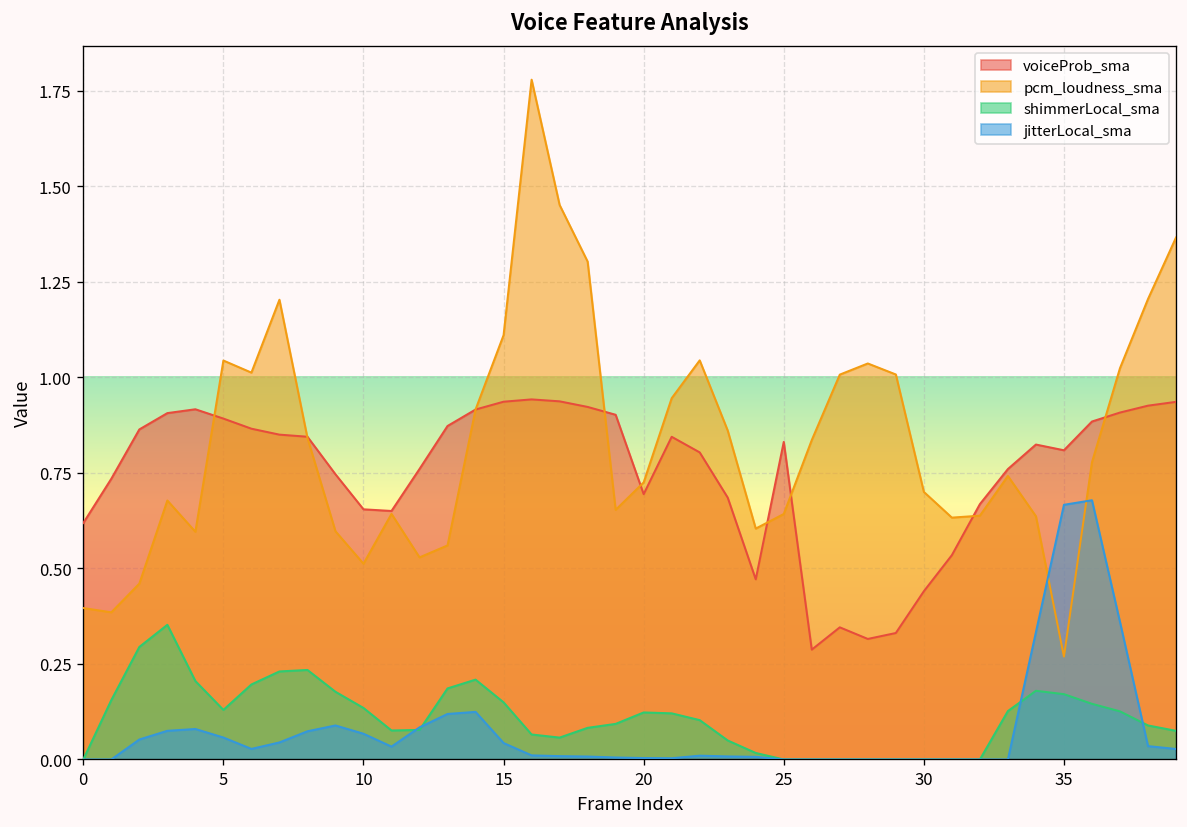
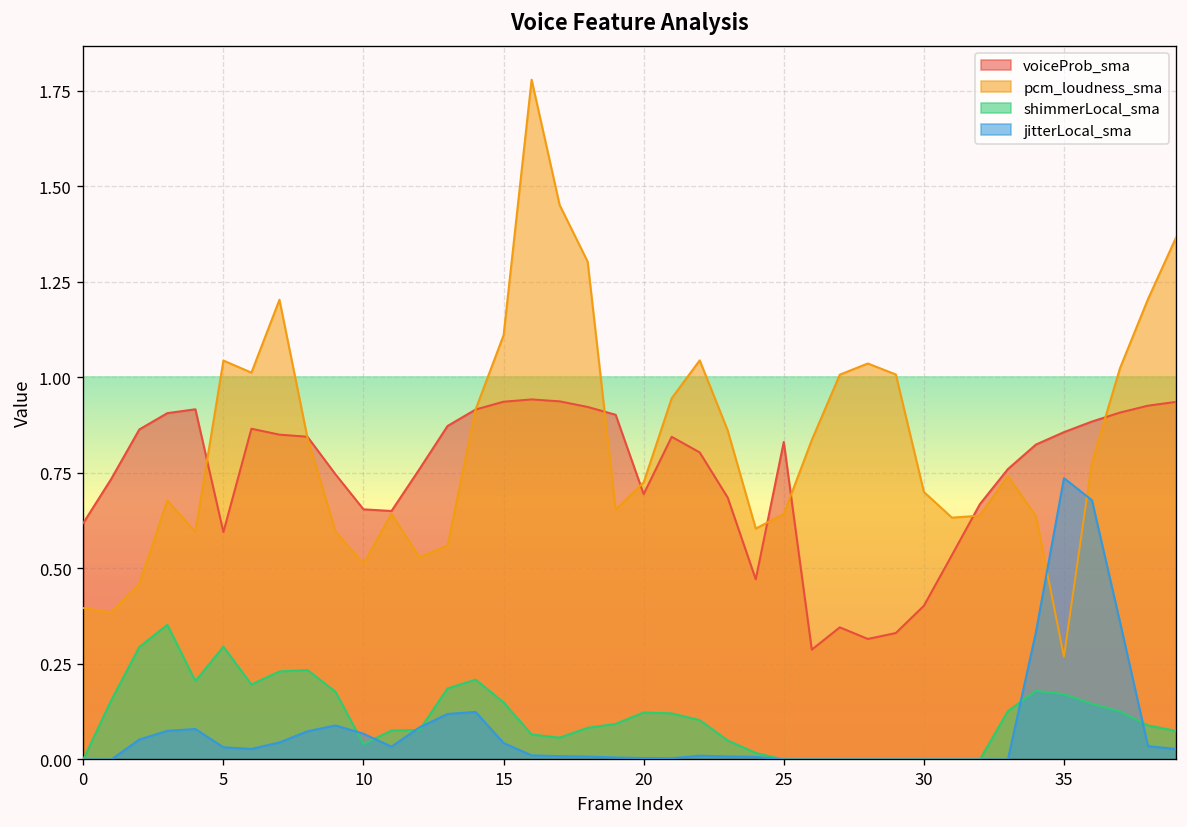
  {
    "voiceProb_sma": {
      "0": 0.62,
-     "5": 0.89,
+     "5": 0.60,
      "10": 0.65,
      "15": 0.94,
      "20": 0.69,
      "25": 0.83,
-     "30": 0.44,
-     "35": 0.81
+     "30": 0.40,
+     "35": 0.86
    },
    "pcm_loudness_sma": {
      "0": 0.40,
      "5": 1.04,
      "10": 0.51,
      "15": 1.11,
      "20": 0.73,
      "25": 0.64,
      "30": 0.70,
      "35": 0.27
    },
    "shimmerLocal_sma": {
-     "5": 0.13,
-     "10": 0.13,
+     "5": 0.30,
+     "10": 0.04,
      "15": 0.15,
      "20": 0.12,
      "35": 0.17
    },
    "jitterLocal_sma": {
-     "5": 0.06,
+     "5": 0.03,
      "10": 0.07,
      "15": 0.04,
      "20": 0.00,
-     "35": 0.67
+     "35": 0.74
    }
  }
